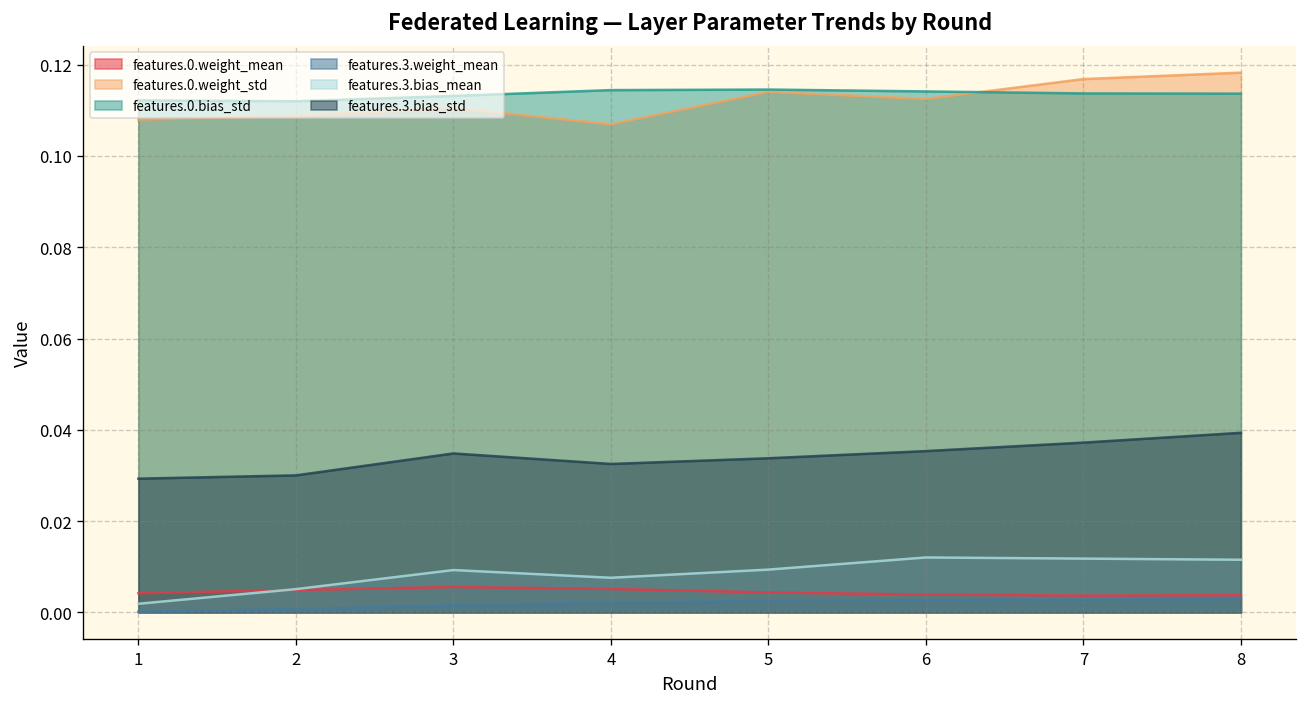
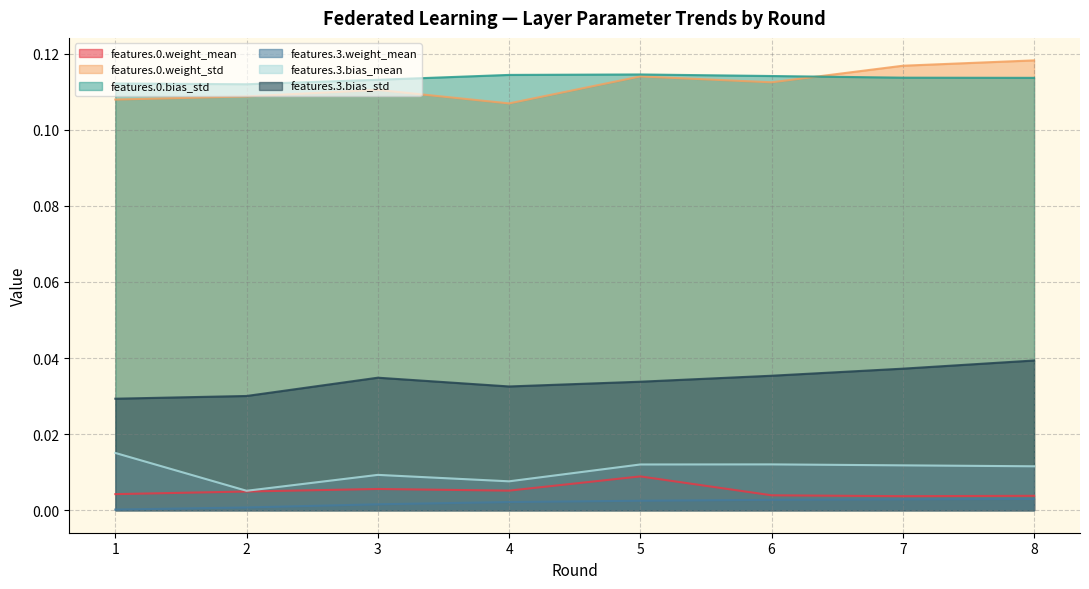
  {
    "features.0.weight_mean": {
      "1": 0.004,
      "3": 0.006,
      "4": 0.005,
-     "5": 0.004,
+     "5": 0.009,
      "6": 0.004,
      "7": 0.004,
      "8": 0.004
    },
    "features.0.weight_std": {
      "1": 0.108,
      "2": 0.109,
      "4": 0.107,
      "6": 0.112,
      "7": 0.117,
      "8": 0.118
    },
    "features.3.bias_mean": {
-     "1": 0.002,
+     "1": 0.015,
      "3": 0.009,
      "4": 0.008,
-     "5": 0.009,
+     "5": 0.012,
      "6": 0.012,
      "7": 0.012,
      "8": 0.012
    },
    "features.3.bias_std": {
      "1": 0.029,
      "2": 0.030,
      "3": 0.035,
      "4": 0.033,
      "5": 0.034,
      "6": 0.035,
      "7": 0.037,
      "8": 0.039
    }
  }
